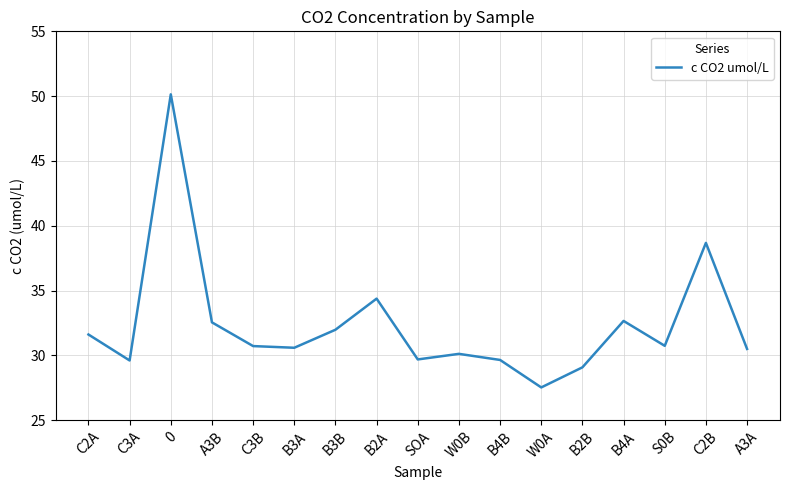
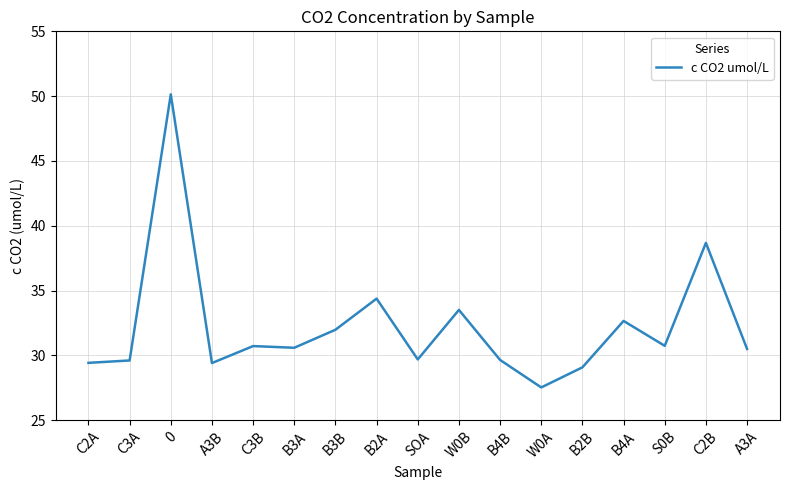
  {
-   "C2A": 31.6,
+   "C2A": 29.4,
    "C3A": 29.6,
    "0": 50.1,
-   "A3B": 32.6,
+   "A3B": 29.4,
    "C3B": 30.7,
    "B3A": 30.6,
    "B3B": 32.0,
    "B2A": 34.4,
    "SOA": 29.7,
-   "W0B": 30.1,
+   "W0B": 33.5,
    "B4B": 29.7,
    "W0A": 27.5,
    "B2B": 29.1,
    "B4A": 32.7,
    "S0B": 30.7,
    "C2B": 38.7,
    "A3A": 30.5
  }
